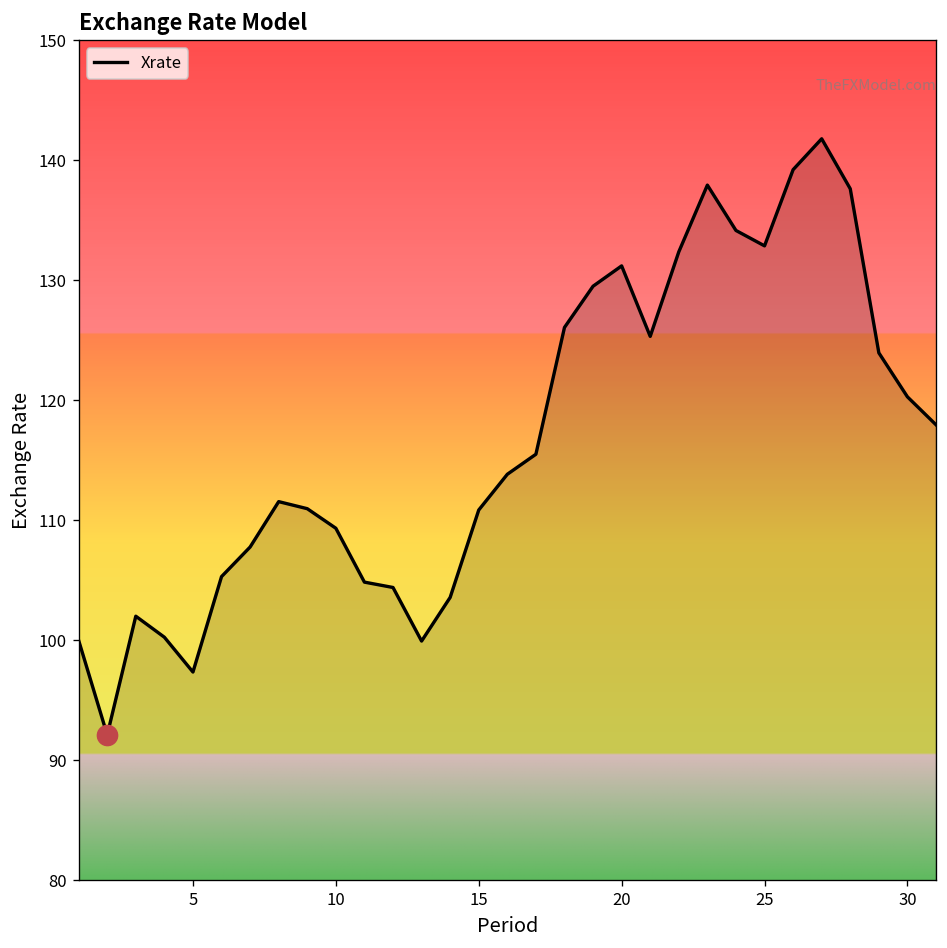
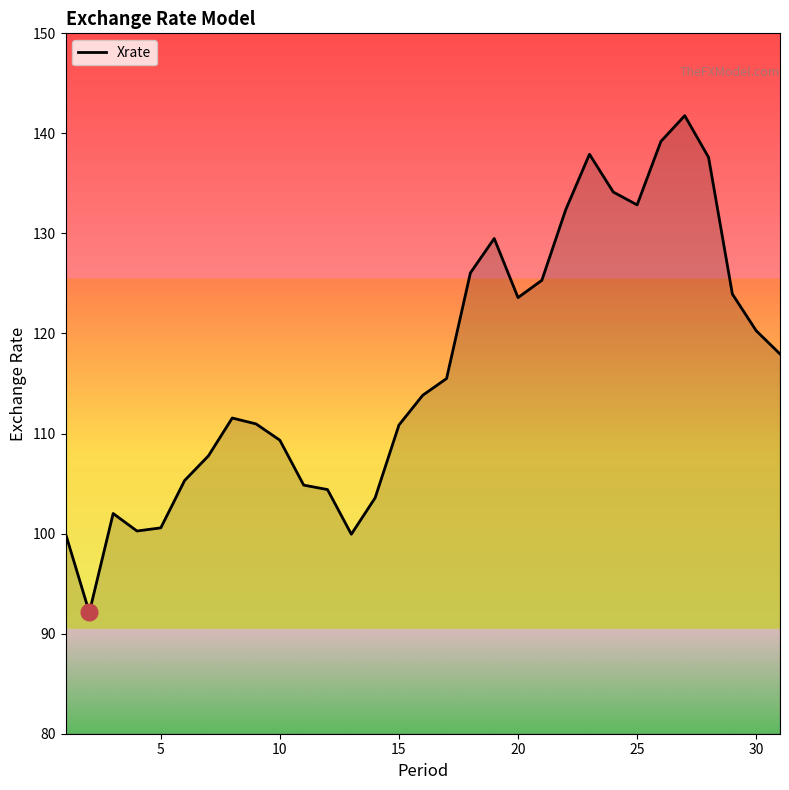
  {
    "Xrate": {
-     "5": 97.4,
+     "5": 100.6,
      "10": 109.3,
      "15": 110.9,
-     "20": 131.2,
+     "20": 123.6,
      "25": 132.9,
      "30": 120.3
    }
  }
